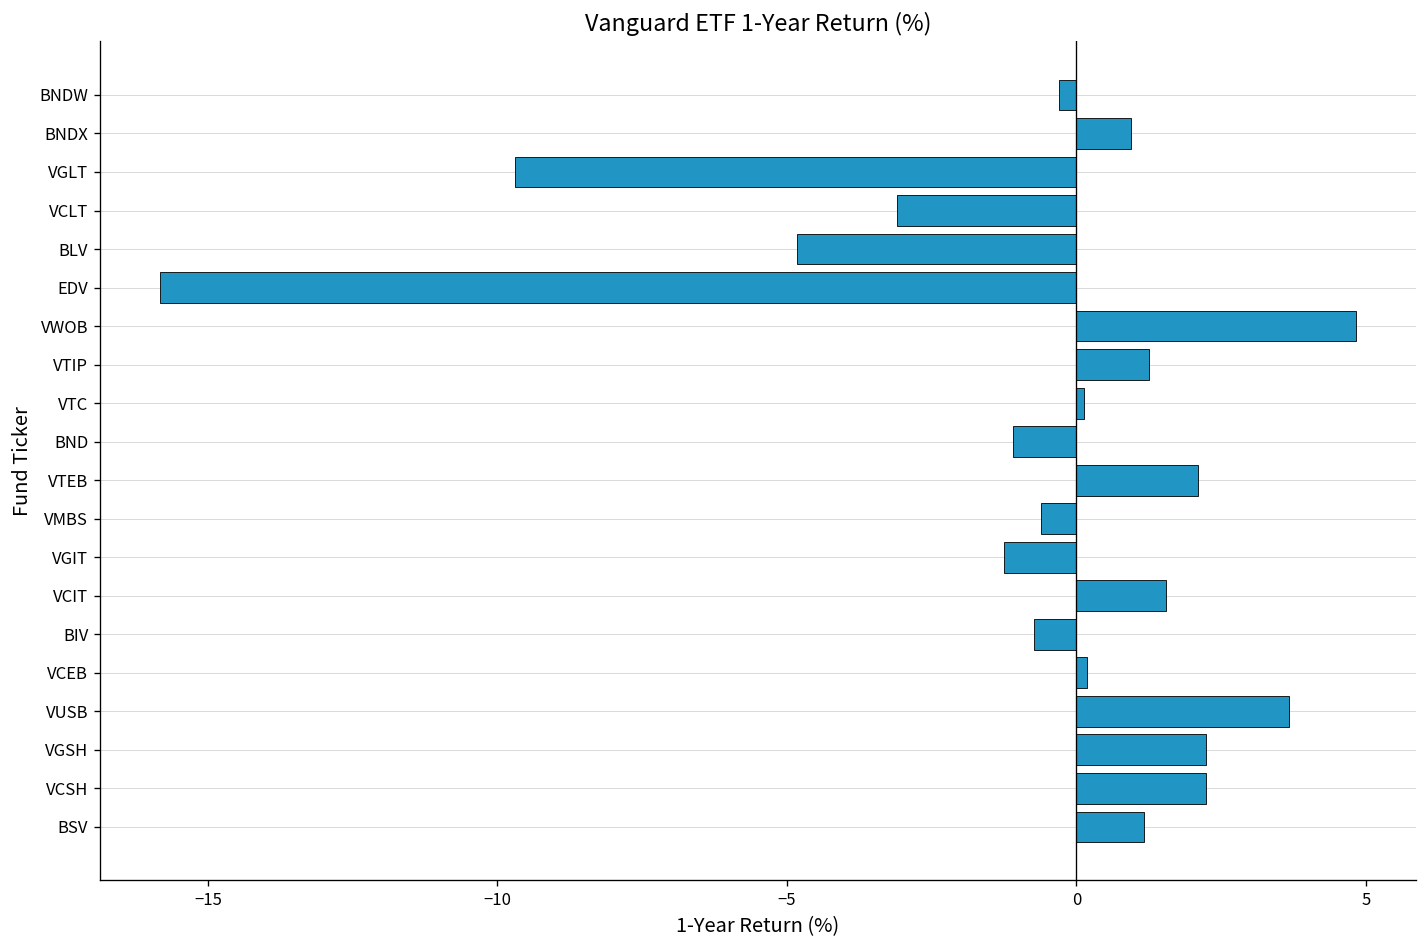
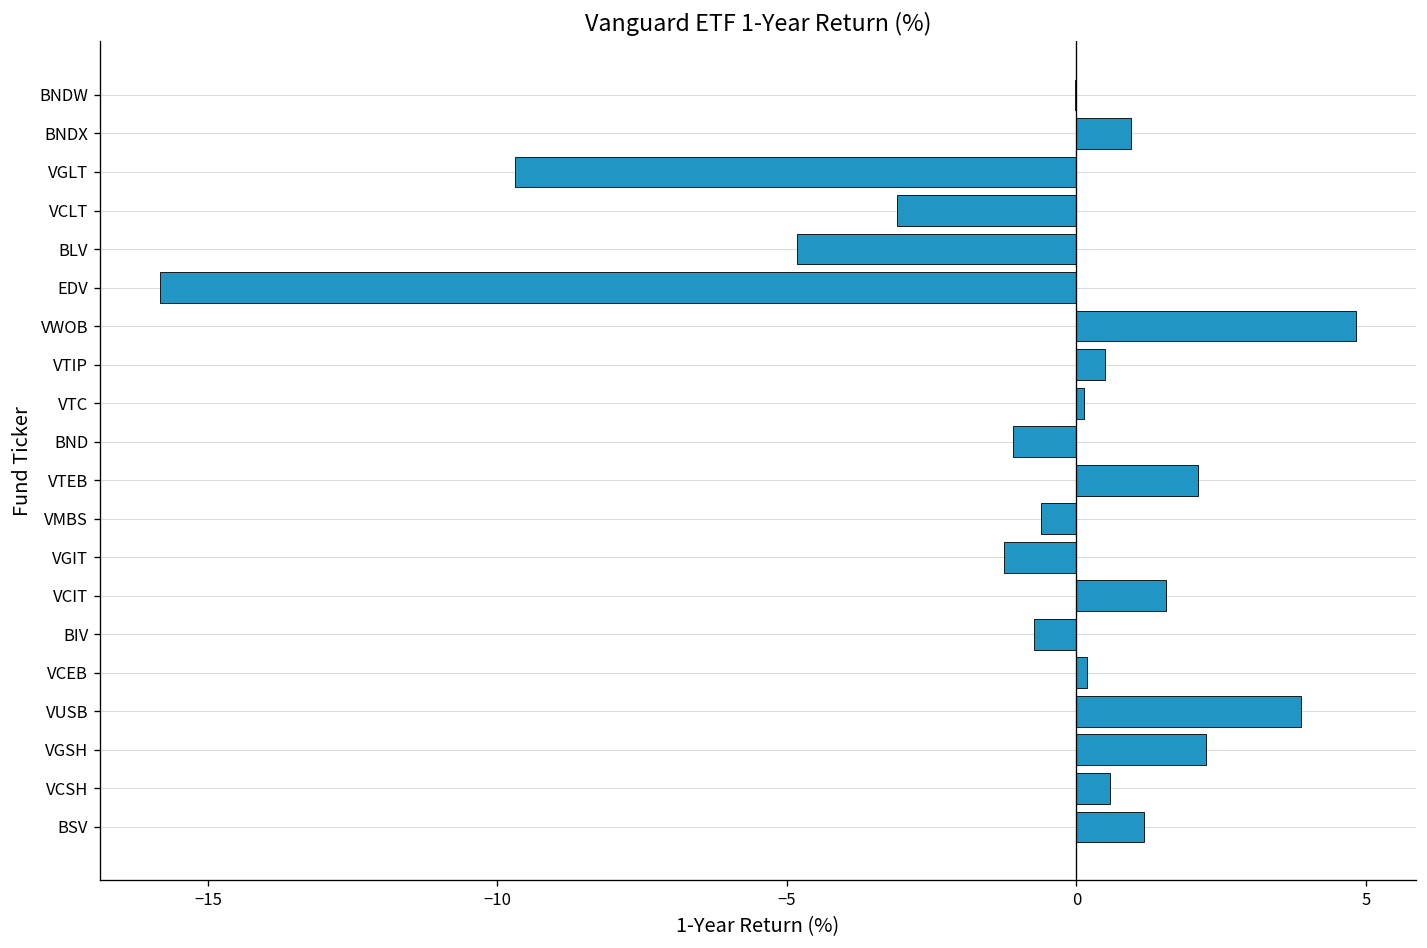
  {
-   "BNDW": -0.3,
+   "BNDW": 0.0,
    "BNDX": 1.0,
    "VGLT": -9.7,
    "VCLT": -3.1,
    "BLV": -4.8,
    "EDV": -15.8,
    "VWOB": 4.8,
-   "VTIP": 1.3,
+   "VTIP": 0.5,
    "VTC": 0.1,
    "BND": -1.1,
    "VTEB": 2.1,
    "VMBS": -0.6,
    "VGIT": -1.3,
    "VCIT": 1.6,
    "BIV": -0.7,
    "VCEB": 0.2,
-   "VUSB": 3.7,
+   "VUSB": 3.9,
    "VGSH": 2.2,
-   "VCSH": 2.2,
+   "VCSH": 0.6,
    "BSV": 1.2
  }
